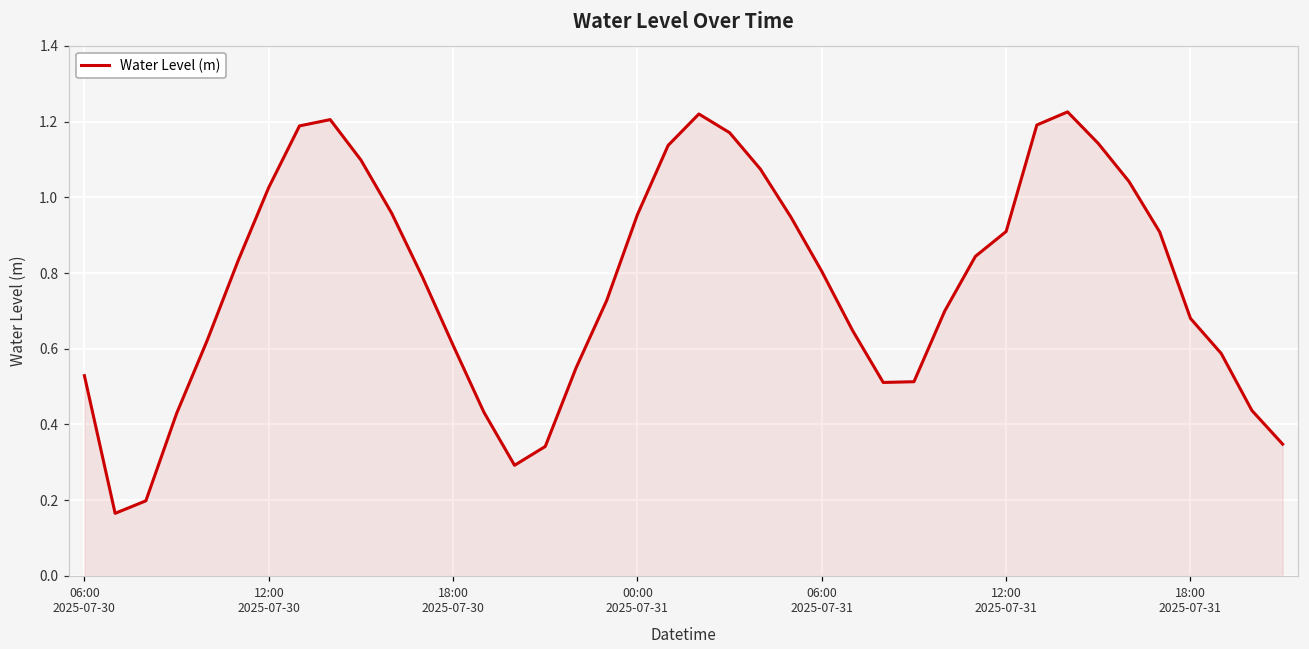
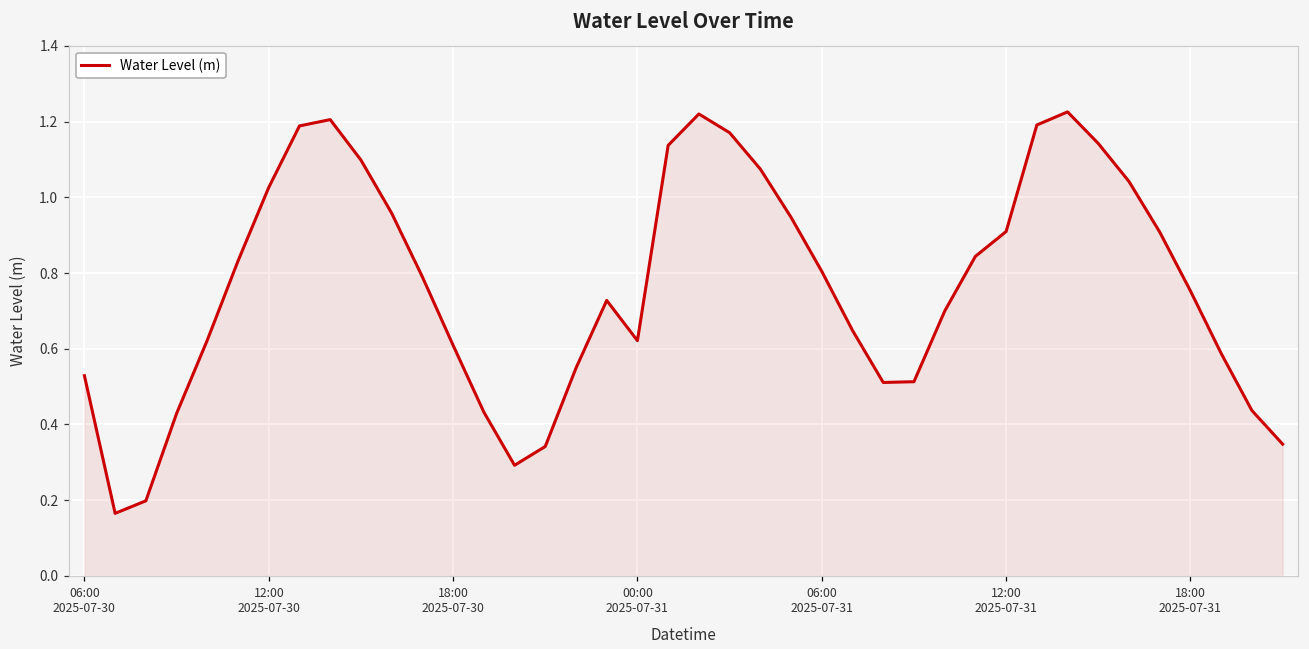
  {
    "06:00 2025-07-30": 0.53,
    "12:00 2025-07-30": 1.03,
    "18:00 2025-07-30": 0.61,
-   "00:00 2025-07-31": 0.95,
+   "00:00 2025-07-31": 0.62,
    "06:00 2025-07-31": 0.80,
    "12:00 2025-07-31": 0.91,
-   "18:00 2025-07-31": 0.68
+   "18:00 2025-07-31": 0.75
  }
